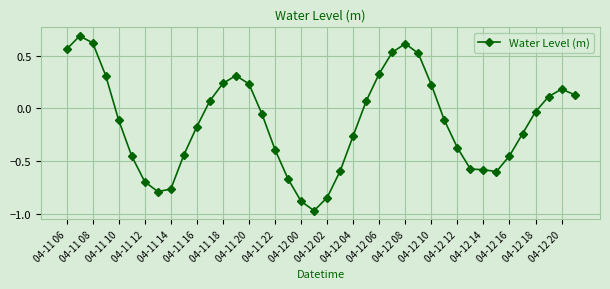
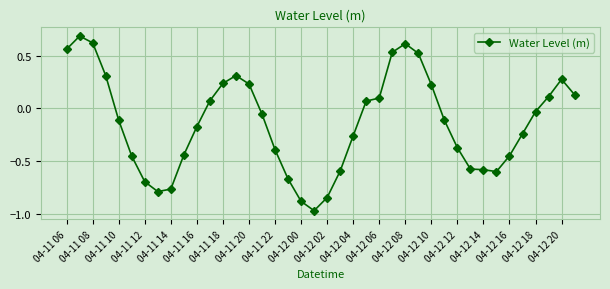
  {
    "04-11 06": 0.56,
    "04-11 08": 0.62,
    "04-11 10": -0.11,
    "04-11 12": -0.70,
    "04-11 14": -0.77,
    "04-11 16": -0.17,
    "04-11 18": 0.24,
    "04-11 20": 0.23,
    "04-11 22": -0.39,
    "04-12 00": -0.88,
    "04-12 02": -0.85,
    "04-12 04": -0.26,
-   "04-12 06": 0.33,
+   "04-12 06": 0.10,
    "04-12 08": 0.61,
    "04-12 10": 0.22,
    "04-12 12": -0.37,
    "04-12 14": -0.58,
    "04-12 16": -0.45,
    "04-12 18": -0.03,
-   "04-12 20": 0.18
+   "04-12 20": 0.27
  }
